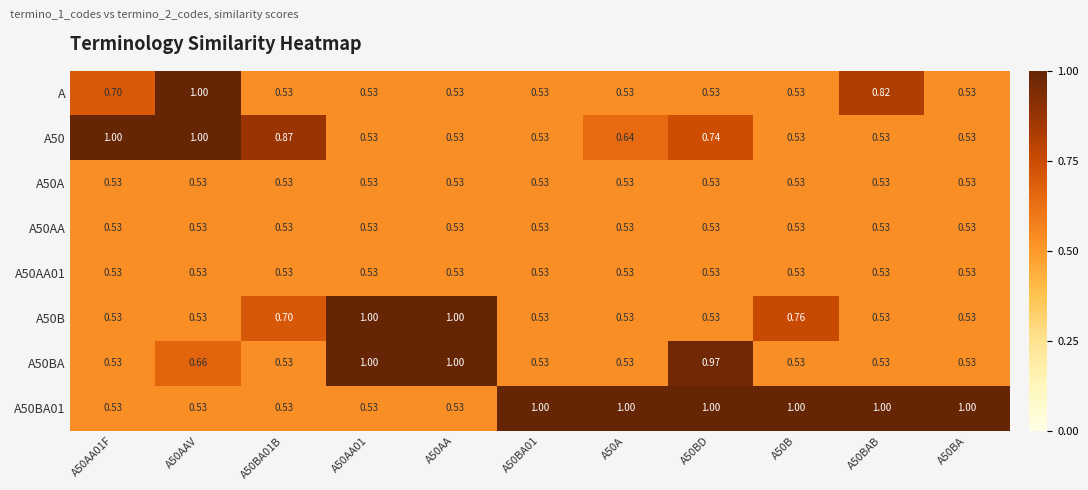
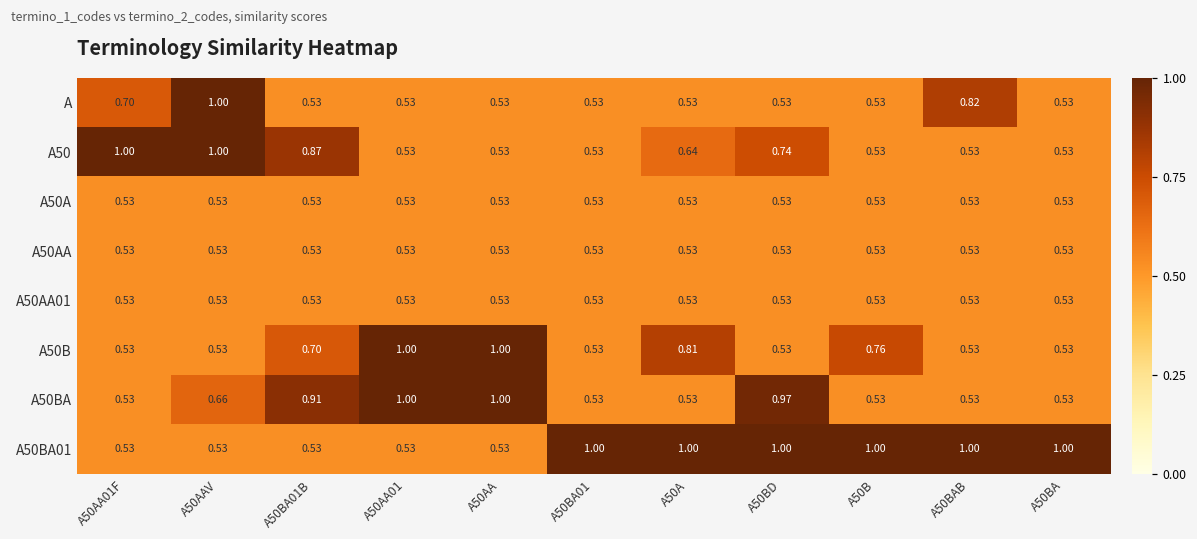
  {
    "A": {
      "A50AA01F": 0.70,
      "A50AAV": 1.00,
      "A50BA01B": 0.53,
      "A50AA01": 0.53,
      "A50AA": 0.53,
      "A50BA01": 0.53,
      "A50A": 0.53,
      "A50BD": 0.53,
      "A50B": 0.53,
      "A50BAB": 0.82,
      "A50BA": 0.53
    },
    "A50": {
      "A50AA01F": 1.00,
      "A50AAV": 1.00,
      "A50BA01B": 0.87,
      "A50AA01": 0.53,
      "A50AA": 0.53,
      "A50BA01": 0.53,
      "A50A": 0.64,
      "A50BD": 0.74,
      "A50B": 0.53,
      "A50BAB": 0.53,
      "A50BA": 0.53
    },
    "A50A": {
      "A50AA01F": 0.53,
      "A50AAV": 0.53,
      "A50BA01B": 0.53,
      "A50AA01": 0.53,
      "A50AA": 0.53,
      "A50BA01": 0.53,
      "A50A": 0.53,
      "A50BD": 0.53,
      "A50B": 0.53,
      "A50BAB": 0.53,
      "A50BA": 0.53
    },
    "A50AA": {
      "A50AA01F": 0.53,
      "A50AAV": 0.53,
      "A50BA01B": 0.53,
      "A50AA01": 0.53,
      "A50AA": 0.53,
      "A50BA01": 0.53,
      "A50A": 0.53,
      "A50BD": 0.53,
      "A50B": 0.53,
      "A50BAB": 0.53,
      "A50BA": 0.53
    },
    "A50AA01": {
      "A50AA01F": 0.53,
      "A50AAV": 0.53,
      "A50BA01B": 0.53,
      "A50AA01": 0.53,
      "A50AA": 0.53,
      "A50BA01": 0.53,
      "A50A": 0.53,
      "A50BD": 0.53,
      "A50B": 0.53,
      "A50BAB": 0.53,
      "A50BA": 0.53
    },
    "A50B": {
      "A50AA01F": 0.53,
      "A50AAV": 0.53,
      "A50BA01B": 0.70,
      "A50AA01": 1.00,
      "A50AA": 1.00,
      "A50BA01": 0.53,
-     "A50A": 0.53,
+     "A50A": 0.81,
      "A50BD": 0.53,
      "A50B": 0.76,
      "A50BAB": 0.53,
      "A50BA": 0.53
    },
    "A50BA": {
      "A50AA01F": 0.53,
      "A50AAV": 0.66,
-     "A50BA01B": 0.53,
+     "A50BA01B": 0.91,
      "A50AA01": 1.00,
      "A50AA": 1.00,
      "A50BA01": 0.53,
      "A50A": 0.53,
      "A50BD": 0.97,
      "A50B": 0.53,
      "A50BAB": 0.53,
      "A50BA": 0.53
    },
    "A50BA01": {
      "A50AA01F": 0.53,
      "A50AAV": 0.53,
      "A50BA01B": 0.53,
      "A50AA01": 0.53,
      "A50AA": 0.53,
      "A50BA01": 1.00,
      "A50A": 1.00,
      "A50BD": 1.00,
      "A50B": 1.00,
      "A50BAB": 1.00,
      "A50BA": 1.00
    }
  }
